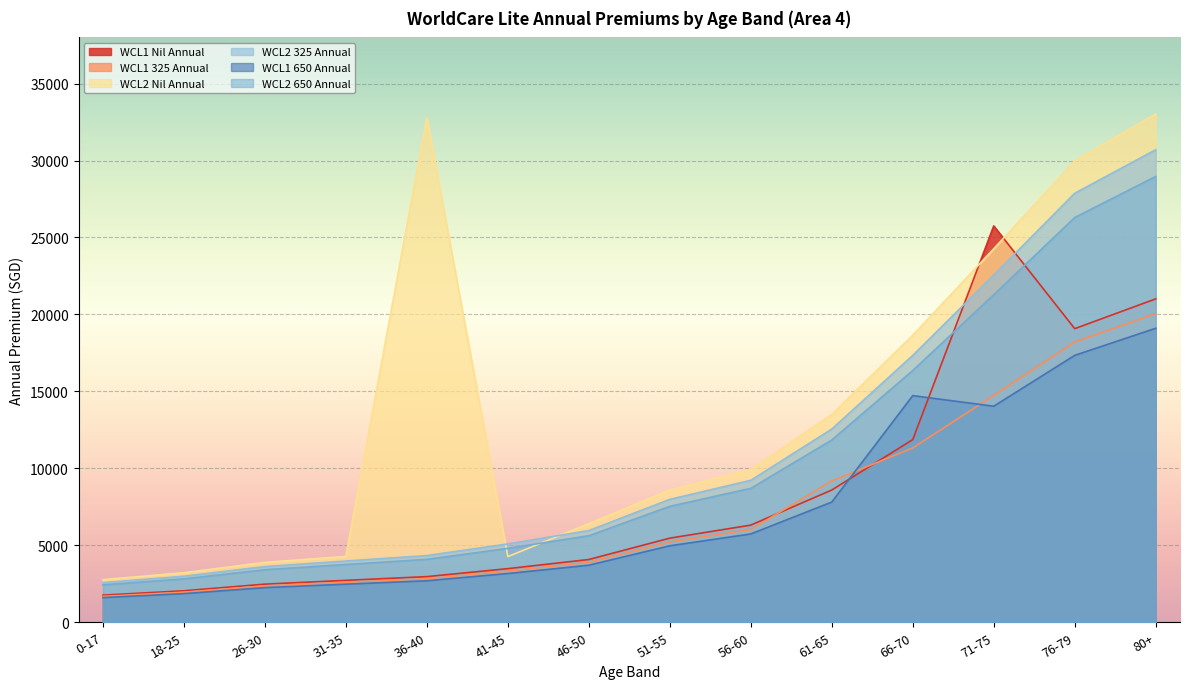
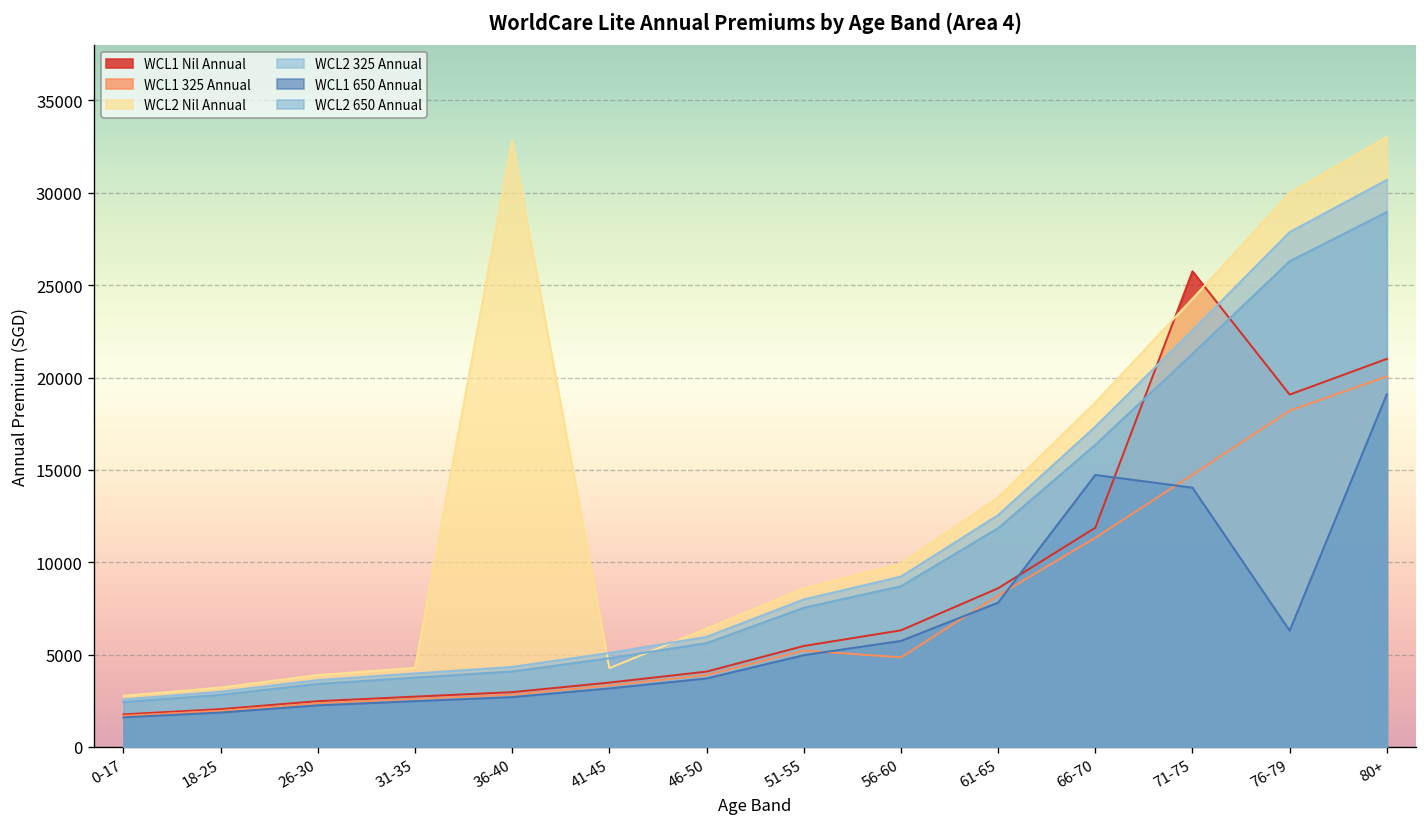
  {
    "WCL1 Nil Annual": {
      "46-50": 4100,
      "51-55": 5500,
      "56-60": 6300,
      "61-65": 8600,
      "66-70": 11900,
      "71-75": 25800,
      "76-79": 19100,
      "80+": 21000
    },
    "WCL1 325 Annual": {
      "46-50": 3900,
      "51-55": 5200,
-     "56-60": 6000,
-     "61-65": 9200,
+     "56-60": 4900,
+     "61-65": 8200,
      "66-70": 11300,
      "71-75": 14700,
      "76-79": 18200,
      "80+": 20100
    },
    "WCL2 Nil Annual": {
      "0-17": 2800,
      "18-25": 3200,
      "26-30": 3900,
      "31-35": 4300,
      "36-40": 32800,
      "41-45": 4300,
      "46-50": 6400,
      "51-55": 8600,
      "56-60": 9900,
      "61-65": 13500,
      "66-70": 18600,
      "71-75": 24300,
      "76-79": 30000,
      "80+": 33000
    },
    "WCL1 650 Annual": {
      "46-50": 3700,
      "51-55": 5000,
      "56-60": 5700,
      "61-65": 7800,
      "66-70": 14700,
      "71-75": 14000,
-     "76-79": 17300,
+     "76-79": 6300,
      "80+": 19100
    }
  }
